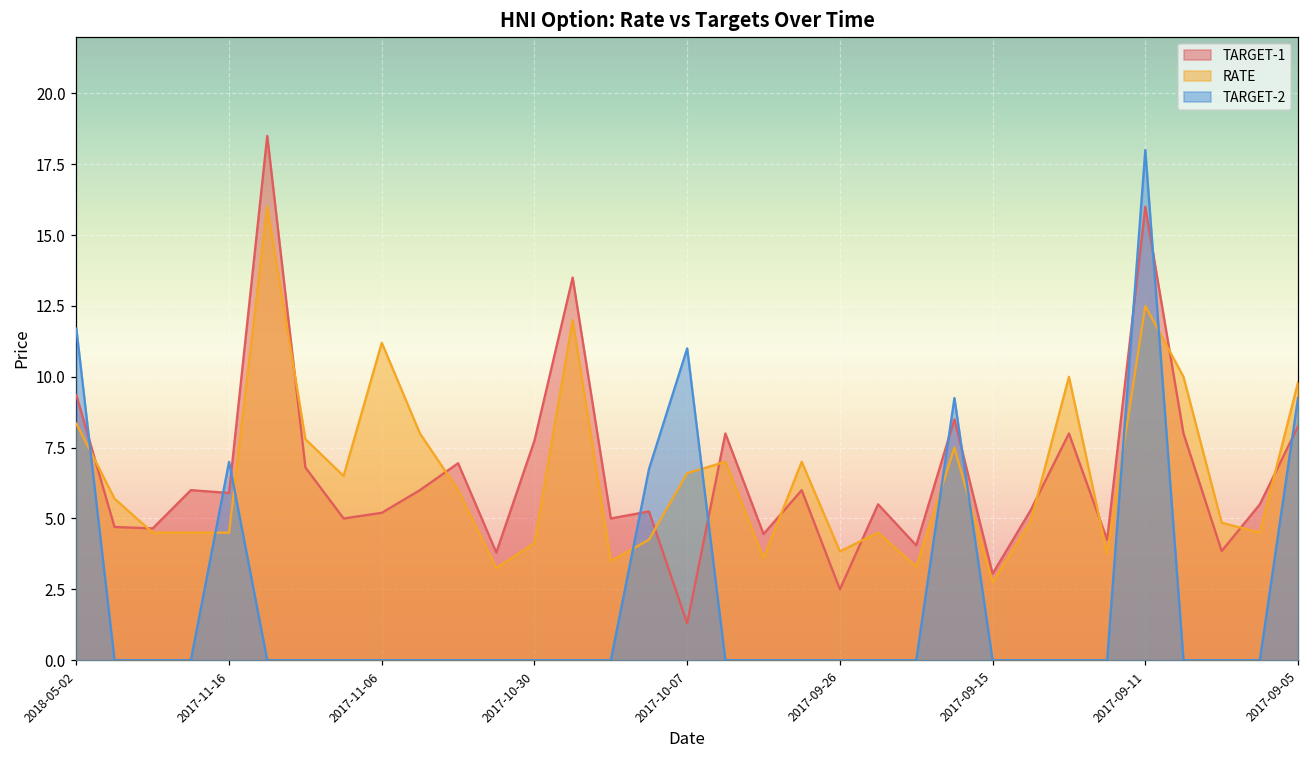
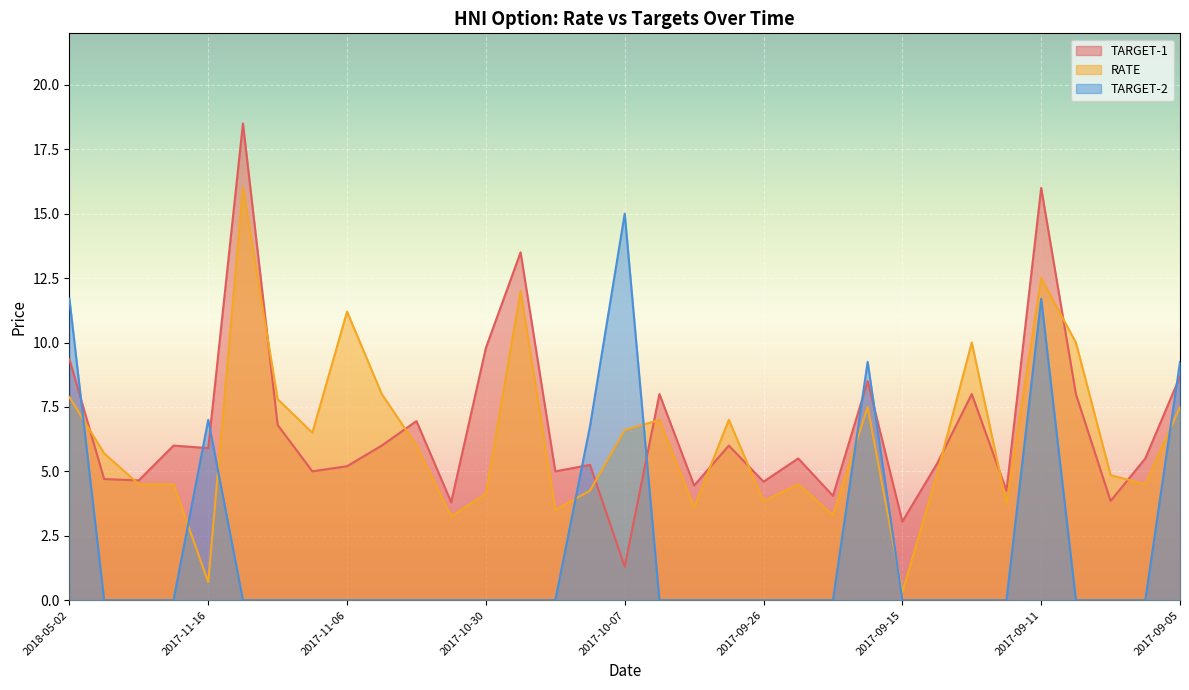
  {
    "TARGET-1": {
      "2018-05-02": 9.4,
      "2017-11-16": 5.9,
      "2017-11-06": 5.2,
-     "2017-10-30": 7.8,
+     "2017-10-30": 9.8,
      "2017-10-07": 1.3,
-     "2017-09-26": 2.5,
+     "2017-09-26": 4.6,
      "2017-09-15": 3.1,
      "2017-09-11": 16.0,
-     "2017-09-05": 8.3
+     "2017-09-05": 8.7
    },
    "RATE": {
-     "2018-05-02": 8.4,
-     "2017-11-16": 4.5,
+     "2018-05-02": 7.9,
+     "2017-11-16": 0.7,
      "2017-11-06": 11.2,
      "2017-10-30": 4.1,
      "2017-10-07": 6.6,
      "2017-09-26": 3.8,
-     "2017-09-15": 2.8,
+     "2017-09-15": 0.3,
      "2017-09-11": 12.5,
-     "2017-09-05": 9.8
+     "2017-09-05": 7.5
    },
    "TARGET-2": {
      "2018-05-02": 11.7,
      "2017-11-16": 7.0,
      "2017-11-06": 0.0,
      "2017-10-30": 0.0,
-     "2017-10-07": 11,
+     "2017-10-07": 15,
      "2017-09-26": 0.0,
      "2017-09-15": 0.0,
-     "2017-09-11": 18.0,
+     "2017-09-11": 11.7,
      "2017-09-05": 9.3
    }
  }
